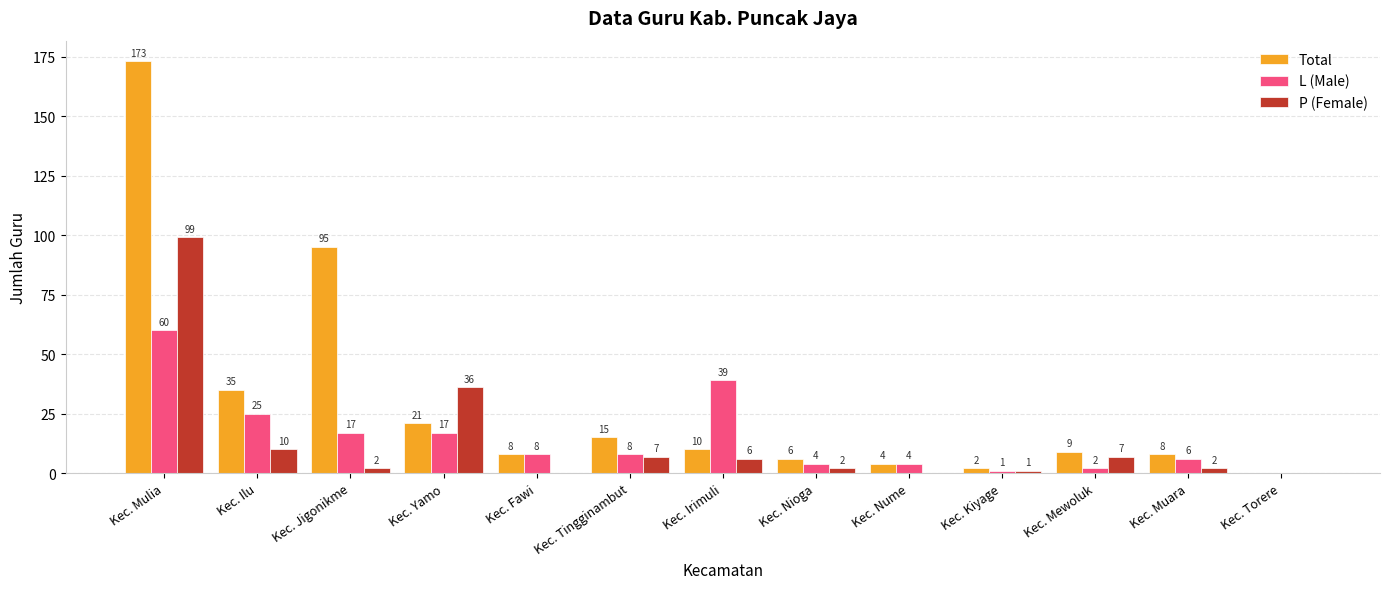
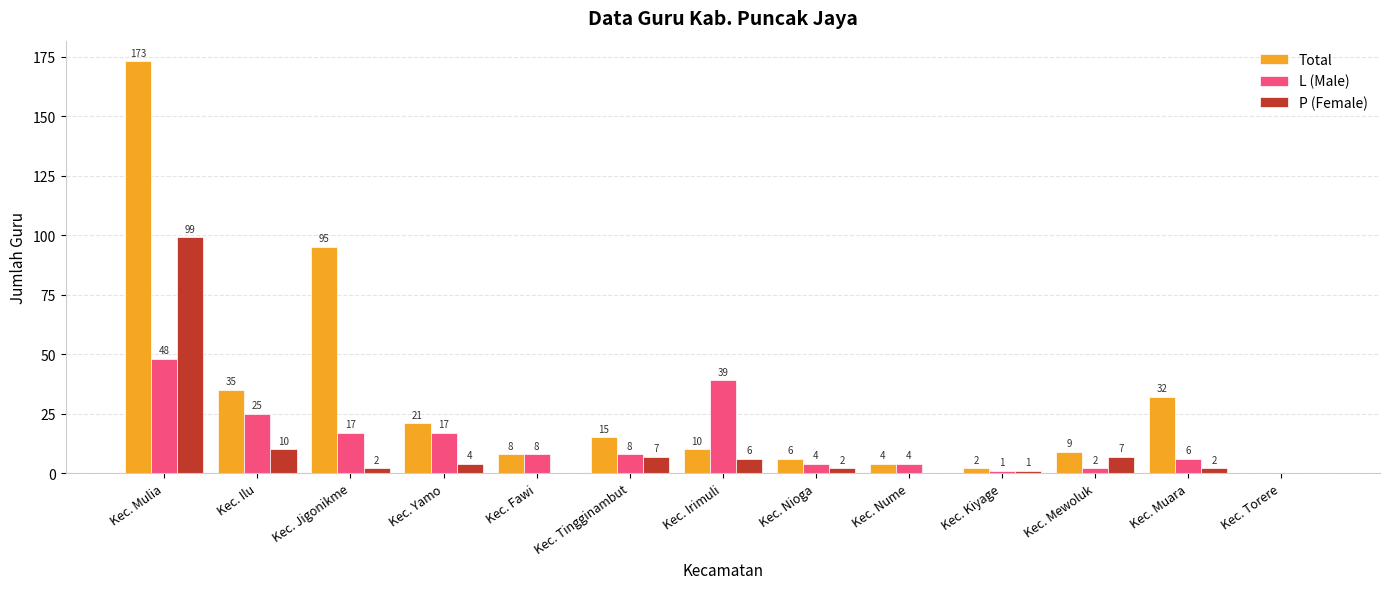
  {
    "Total": {
      "Kec. Mulia": 173,
      "Kec. Ilu": 35,
      "Kec. Jigonikme": 95,
      "Kec. Yamo": 21,
      "Kec. Fawi": 8,
      "Kec. Tingginambut": 15,
      "Kec. Irimuli": 10,
      "Kec. Nioga": 6,
      "Kec. Nume": 4,
      "Kec. Kiyage": 2,
      "Kec. Mewoluk": 9,
-     "Kec. Muara": 8
+     "Kec. Muara": 32
    },
    "L (Male)": {
-     "Kec. Mulia": 60,
+     "Kec. Mulia": 48,
      "Kec. Ilu": 25,
      "Kec. Jigonikme": 17,
      "Kec. Yamo": 17,
      "Kec. Fawi": 8,
      "Kec. Tingginambut": 8,
      "Kec. Irimuli": 39,
      "Kec. Nioga": 4,
      "Kec. Nume": 4,
      "Kec. Kiyage": 1,
      "Kec. Mewoluk": 2,
      "Kec. Muara": 6
    },
    "P (Female)": {
      "Kec. Mulia": 99,
      "Kec. Ilu": 10,
      "Kec. Jigonikme": 2,
-     "Kec. Yamo": 36,
+     "Kec. Yamo": 4,
      "Kec. Tingginambut": 7,
      "Kec. Irimuli": 6,
      "Kec. Nioga": 2,
      "Kec. Kiyage": 1,
      "Kec. Mewoluk": 7,
      "Kec. Muara": 2
    }
  }
